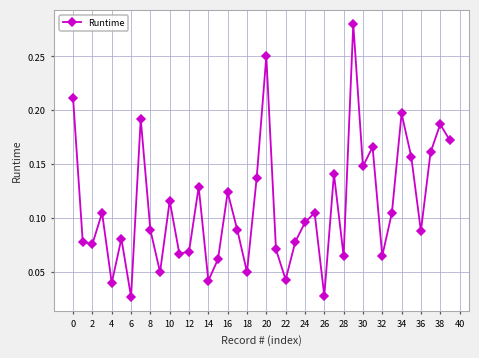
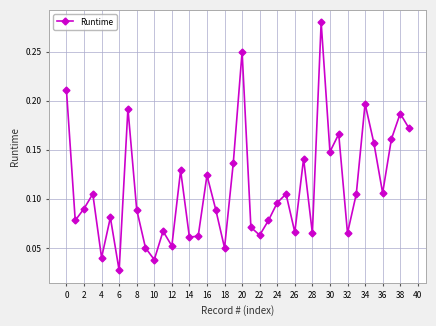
  {
    "0": 0.21,
-   "2": 0.08,
+   "2": 0.09,
    "4": 0.04,
    "6": 0.03,
    "8": 0.09,
-   "10": 0.12,
-   "12": 0.07,
-   "14": 0.04,
+   "10": 0.04,
+   "12": 0.05,
+   "14": 0.06,
    "16": 0.12,
    "18": 0.05,
    "20": 0.25,
-   "22": 0.04,
+   "22": 0.06,
    "24": 0.10,
-   "26": 0.03,
+   "26": 0.07,
    "28": 0.07,
    "30": 0.15,
    "32": 0.07,
    "34": 0.20,
-   "36": 0.09,
+   "36": 0.11,
    "38": 0.19
  }
